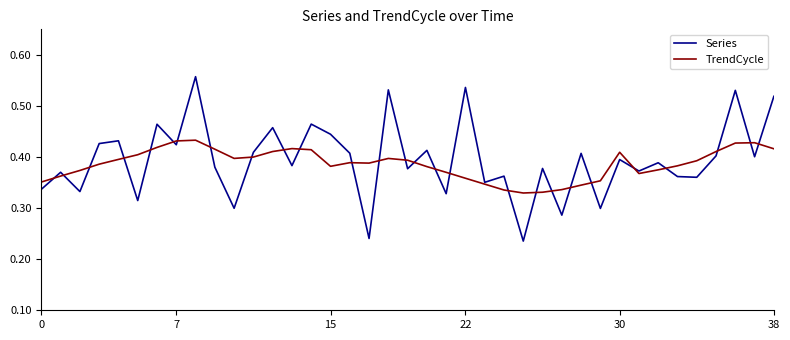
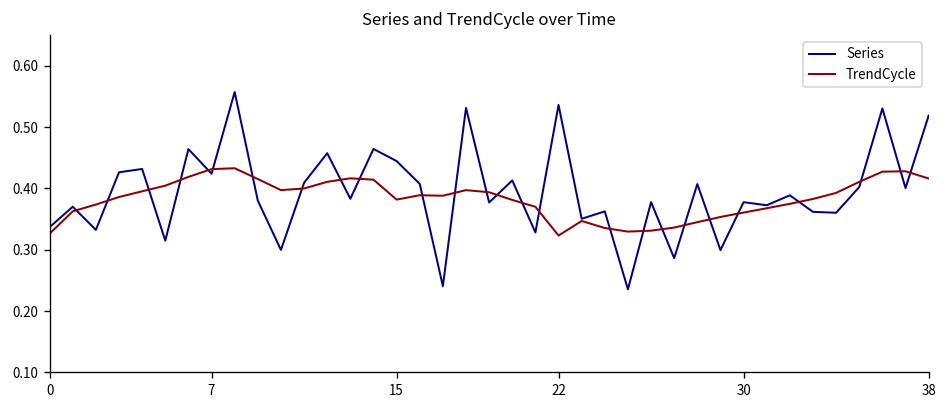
  {
    "Series": {
      "0": 0.34,
      "7": 0.42,
      "15": 0.44,
      "22": 0.54,
-     "30": 0.40,
+     "30": 0.38,
      "38": 0.52
    },
    "TrendCycle": {
-     "0": 0.35,
+     "0": 0.33,
      "7": 0.43,
      "15": 0.38,
-     "22": 0.36,
-     "30": 0.41,
+     "22": 0.32,
+     "30": 0.36,
      "38": 0.42
    }
  }
